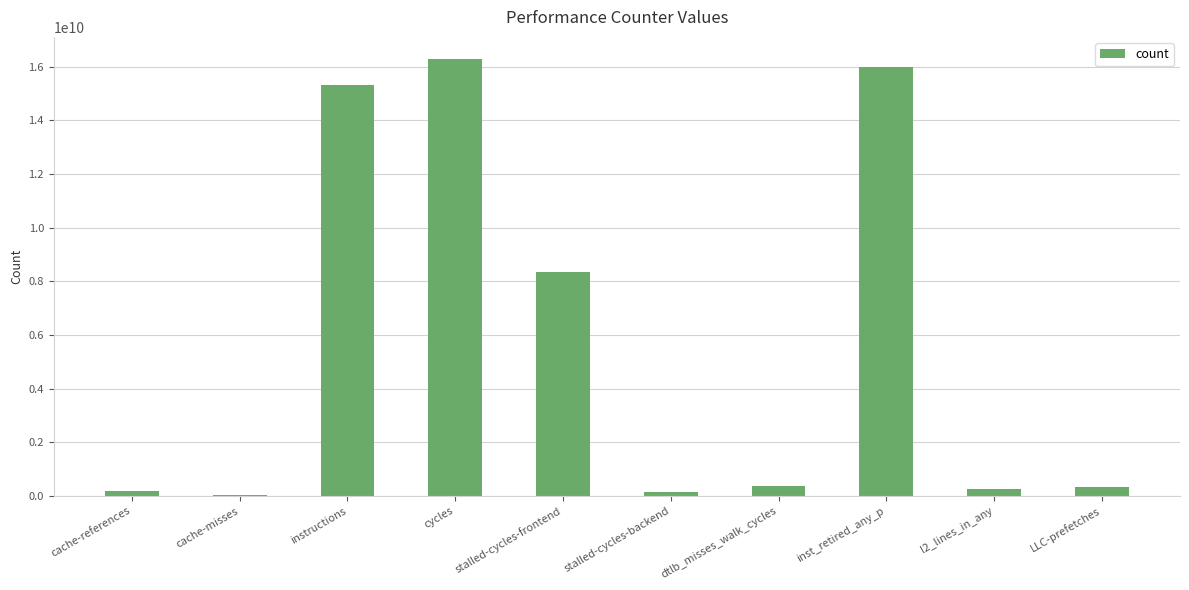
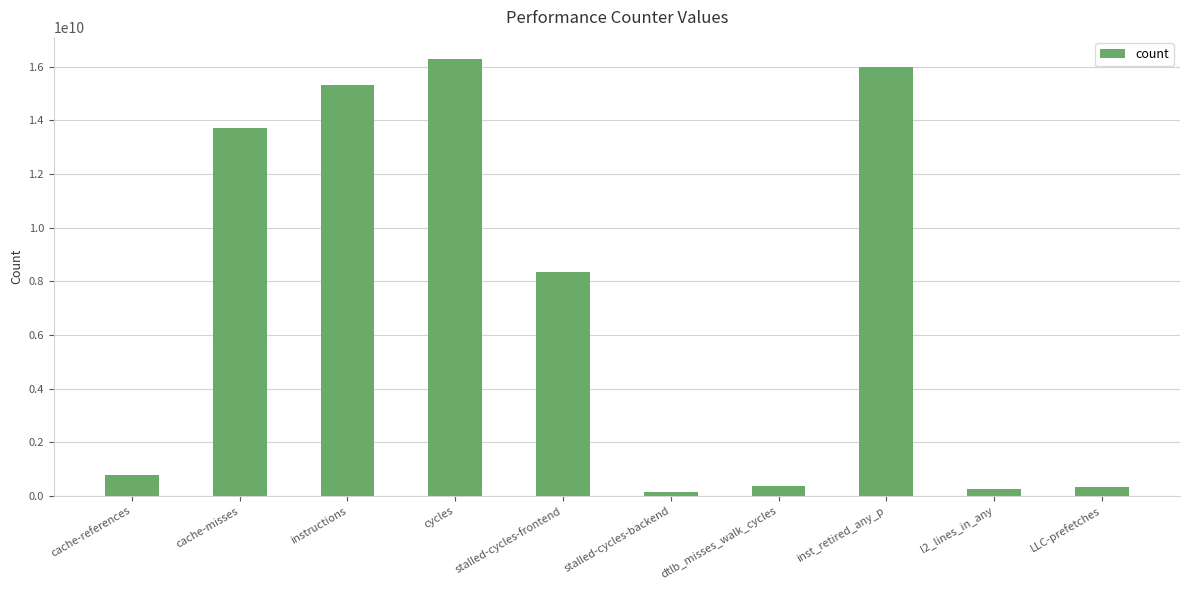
  {
-   "cache-references": 200000000,
-   "cache-misses": 0,
+   "cache-references": 800000000,
+   "cache-misses": 13700000000,
    "instructions": 15300000000,
    "cycles": 16300000000,
    "stalled-cycles-frontend": 8400000000,
    "stalled-cycles-backend": 200000000,
    "dtlb_misses_walk_cycles": 400000000,
    "inst_retired_any_p": 16000000000,
    "l2_lines_in_any": 200000000,
    "LLC-prefetches": 300000000
  }
